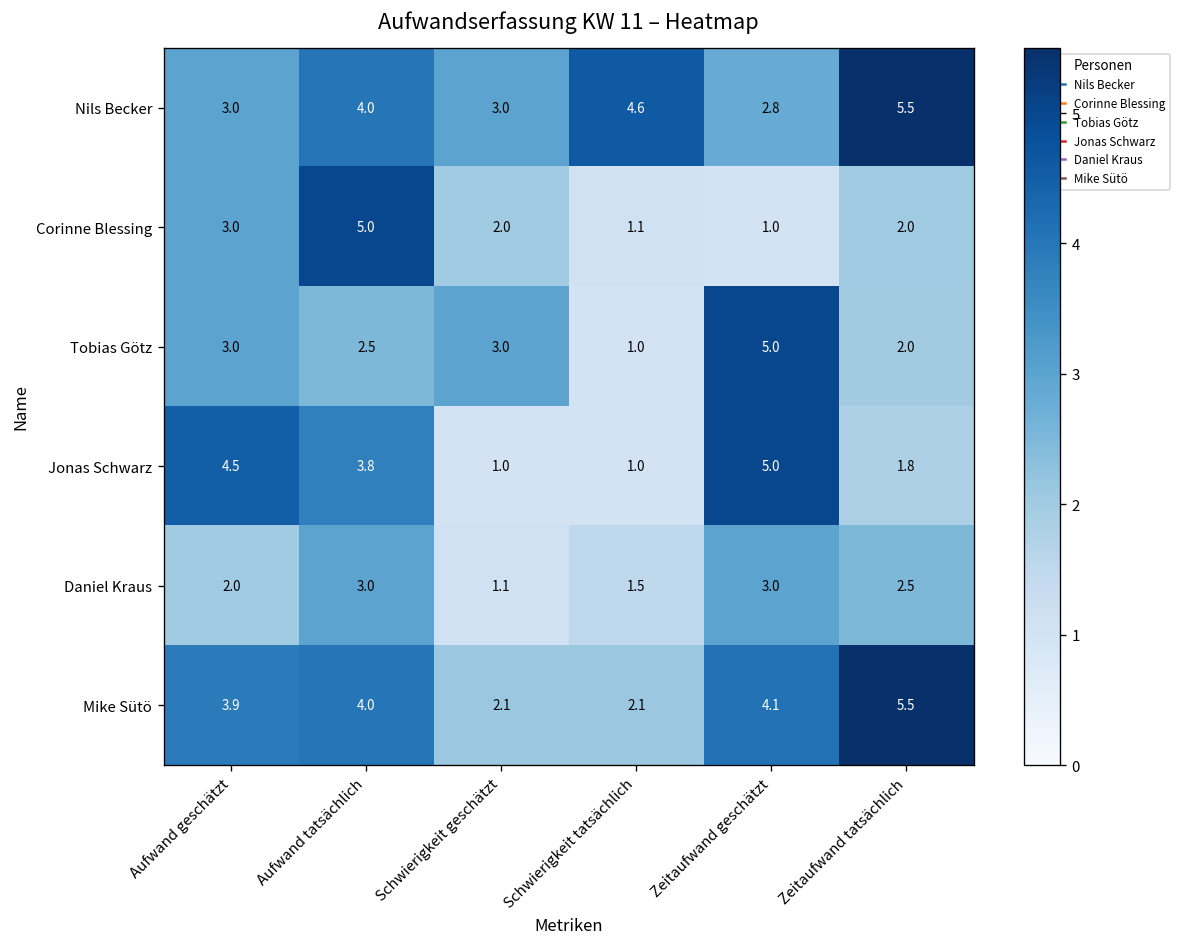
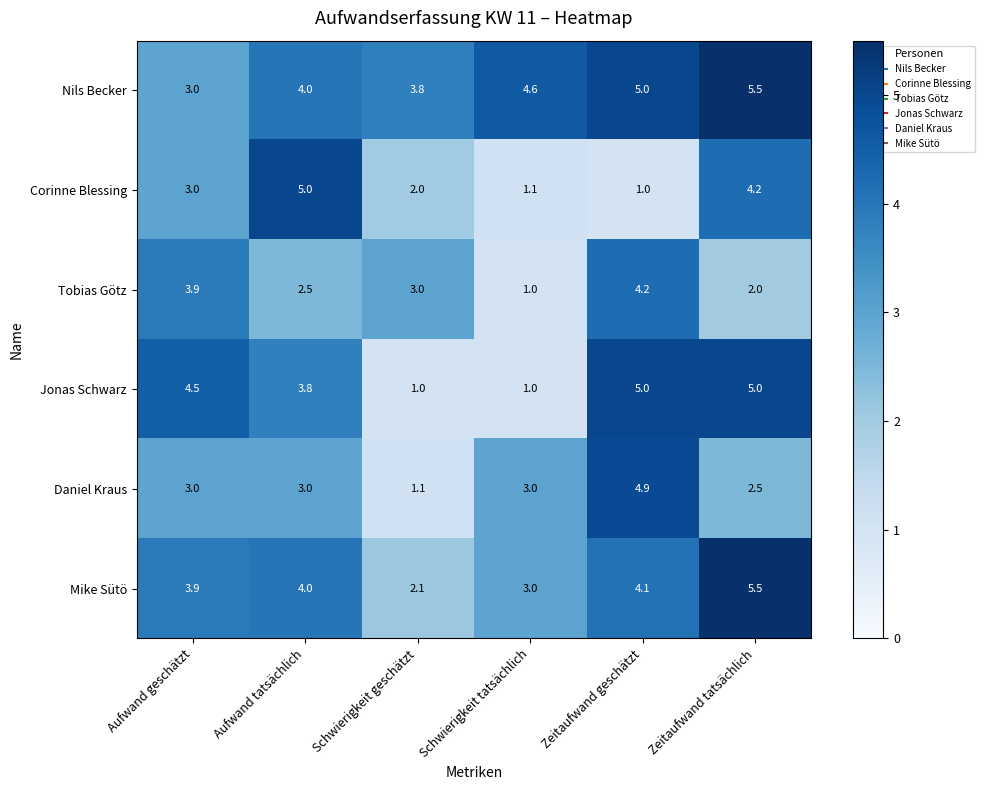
  {
    "Nils Becker": {
      "Aufwand geschätzt": 3.0,
      "Aufwand tatsächlich": 4.0,
-     "Schwierigkeit geschätzt": 3.0,
+     "Schwierigkeit geschätzt": 3.8,
      "Schwierigkeit tatsächlich": 4.6,
-     "Zeitaufwand geschätzt": 2.8,
+     "Zeitaufwand geschätzt": 5.0,
      "Zeitaufwand tatsächlich": 5.5
    },
    "Corinne Blessing": {
      "Aufwand geschätzt": 3.0,
      "Aufwand tatsächlich": 5.0,
      "Schwierigkeit geschätzt": 2.0,
      "Schwierigkeit tatsächlich": 1.1,
      "Zeitaufwand geschätzt": 1.0,
-     "Zeitaufwand tatsächlich": 2.0
+     "Zeitaufwand tatsächlich": 4.2
    },
    "Tobias Götz": {
-     "Aufwand geschätzt": 3.0,
+     "Aufwand geschätzt": 3.9,
      "Aufwand tatsächlich": 2.5,
      "Schwierigkeit geschätzt": 3.0,
      "Schwierigkeit tatsächlich": 1.0,
-     "Zeitaufwand geschätzt": 5.0,
+     "Zeitaufwand geschätzt": 4.2,
      "Zeitaufwand tatsächlich": 2.0
    },
    "Jonas Schwarz": {
      "Aufwand geschätzt": 4.5,
      "Aufwand tatsächlich": 3.8,
      "Schwierigkeit geschätzt": 1.0,
      "Schwierigkeit tatsächlich": 1.0,
      "Zeitaufwand geschätzt": 5.0,
-     "Zeitaufwand tatsächlich": 1.8
+     "Zeitaufwand tatsächlich": 5.0
    },
    "Daniel Kraus": {
-     "Aufwand geschätzt": 2.0,
+     "Aufwand geschätzt": 3.0,
      "Aufwand tatsächlich": 3.0,
      "Schwierigkeit geschätzt": 1.1,
-     "Schwierigkeit tatsächlich": 1.5,
-     "Zeitaufwand geschätzt": 3.0,
+     "Schwierigkeit tatsächlich": 3.0,
+     "Zeitaufwand geschätzt": 4.9,
      "Zeitaufwand tatsächlich": 2.5
    },
    "Mike Sütö": {
      "Aufwand geschätzt": 3.9,
      "Aufwand tatsächlich": 4.0,
      "Schwierigkeit geschätzt": 2.1,
-     "Schwierigkeit tatsächlich": 2.1,
+     "Schwierigkeit tatsächlich": 3.0,
      "Zeitaufwand geschätzt": 4.1,
      "Zeitaufwand tatsächlich": 5.5
    }
  }
